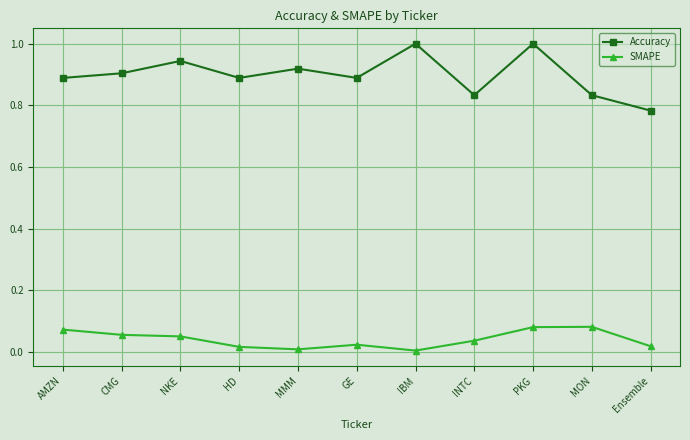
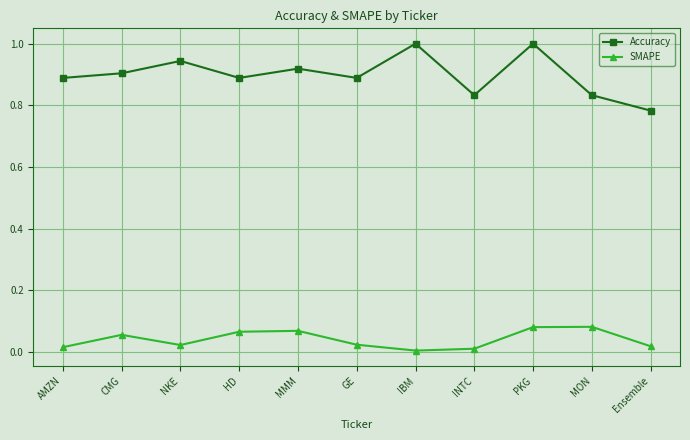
  {
    "Accuracy": {
      "AMZN": 0.89,
      "CMG": 0.90,
      "NKE": 0.94,
      "HD": 0.89,
      "MMM": 0.92,
      "GE": 0.89,
      "IBM": 1.00,
      "INTC": 0.83,
      "PKG": 1.00,
      "MON": 0.83,
      "Ensemble": 0.78
    },
    "SMAPE": {
-     "AMZN": 0.07,
+     "AMZN": 0.02,
      "CMG": 0.06,
-     "NKE": 0.05,
-     "HD": 0.02,
-     "MMM": 0.01,
+     "NKE": 0.02,
+     "HD": 0.07,
+     "MMM": 0.07,
      "GE": 0.02,
      "IBM": 0.01,
-     "INTC": 0.04,
+     "INTC": 0.01,
      "PKG": 0.08,
      "MON": 0.08,
      "Ensemble": 0.02
    }
  }
